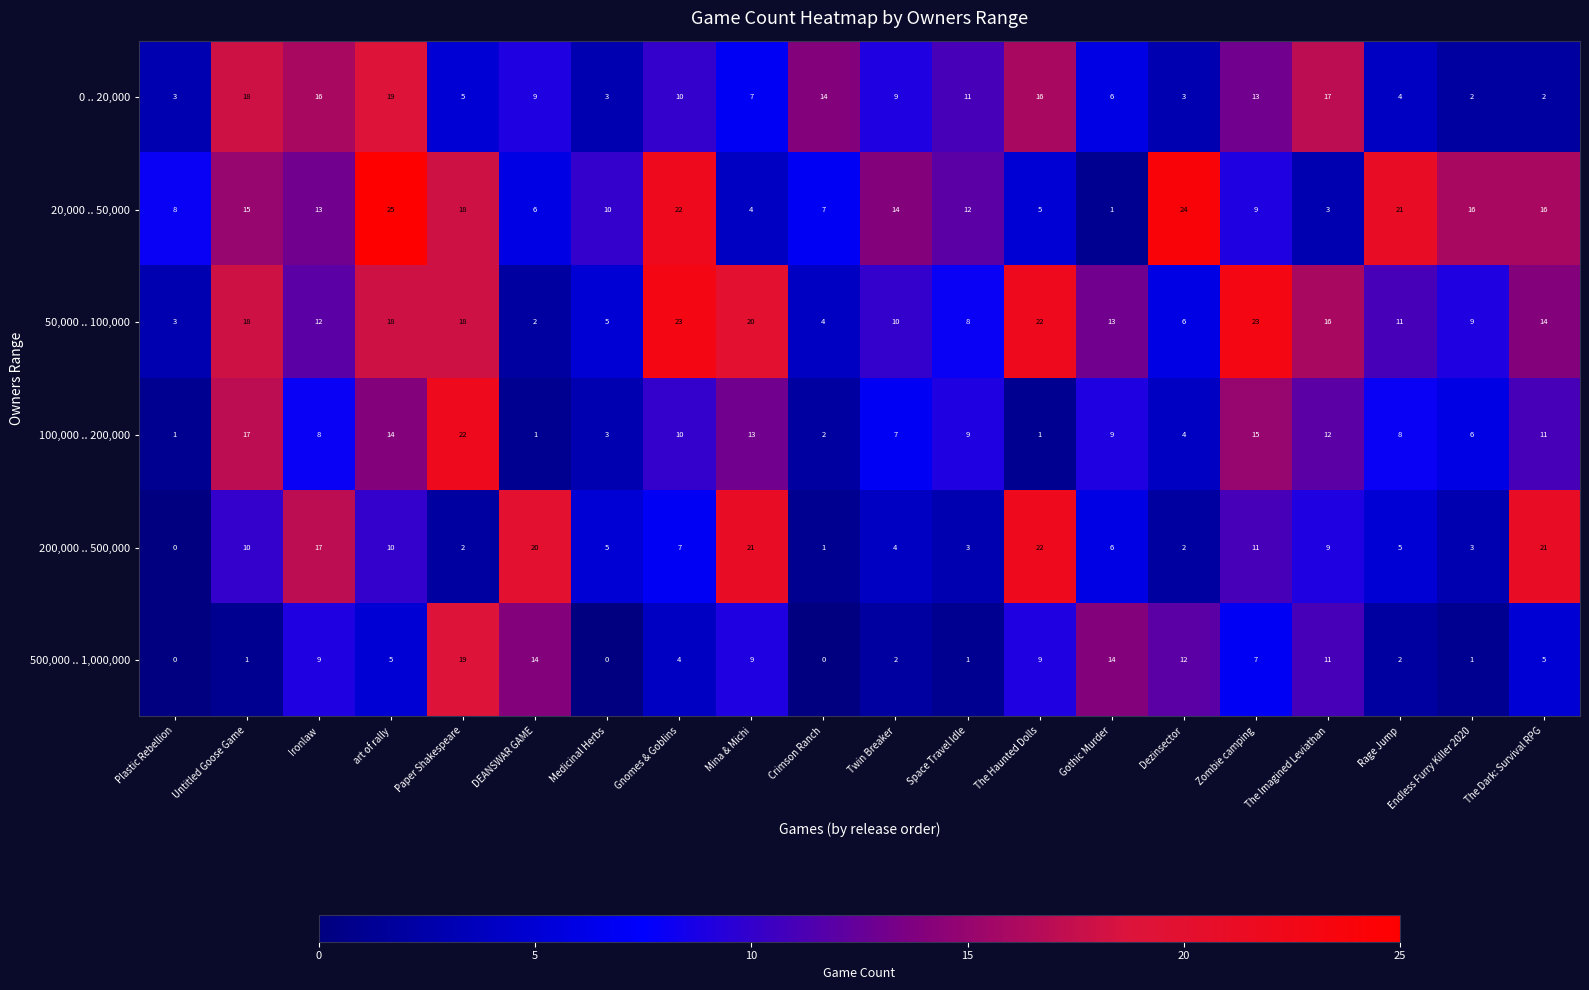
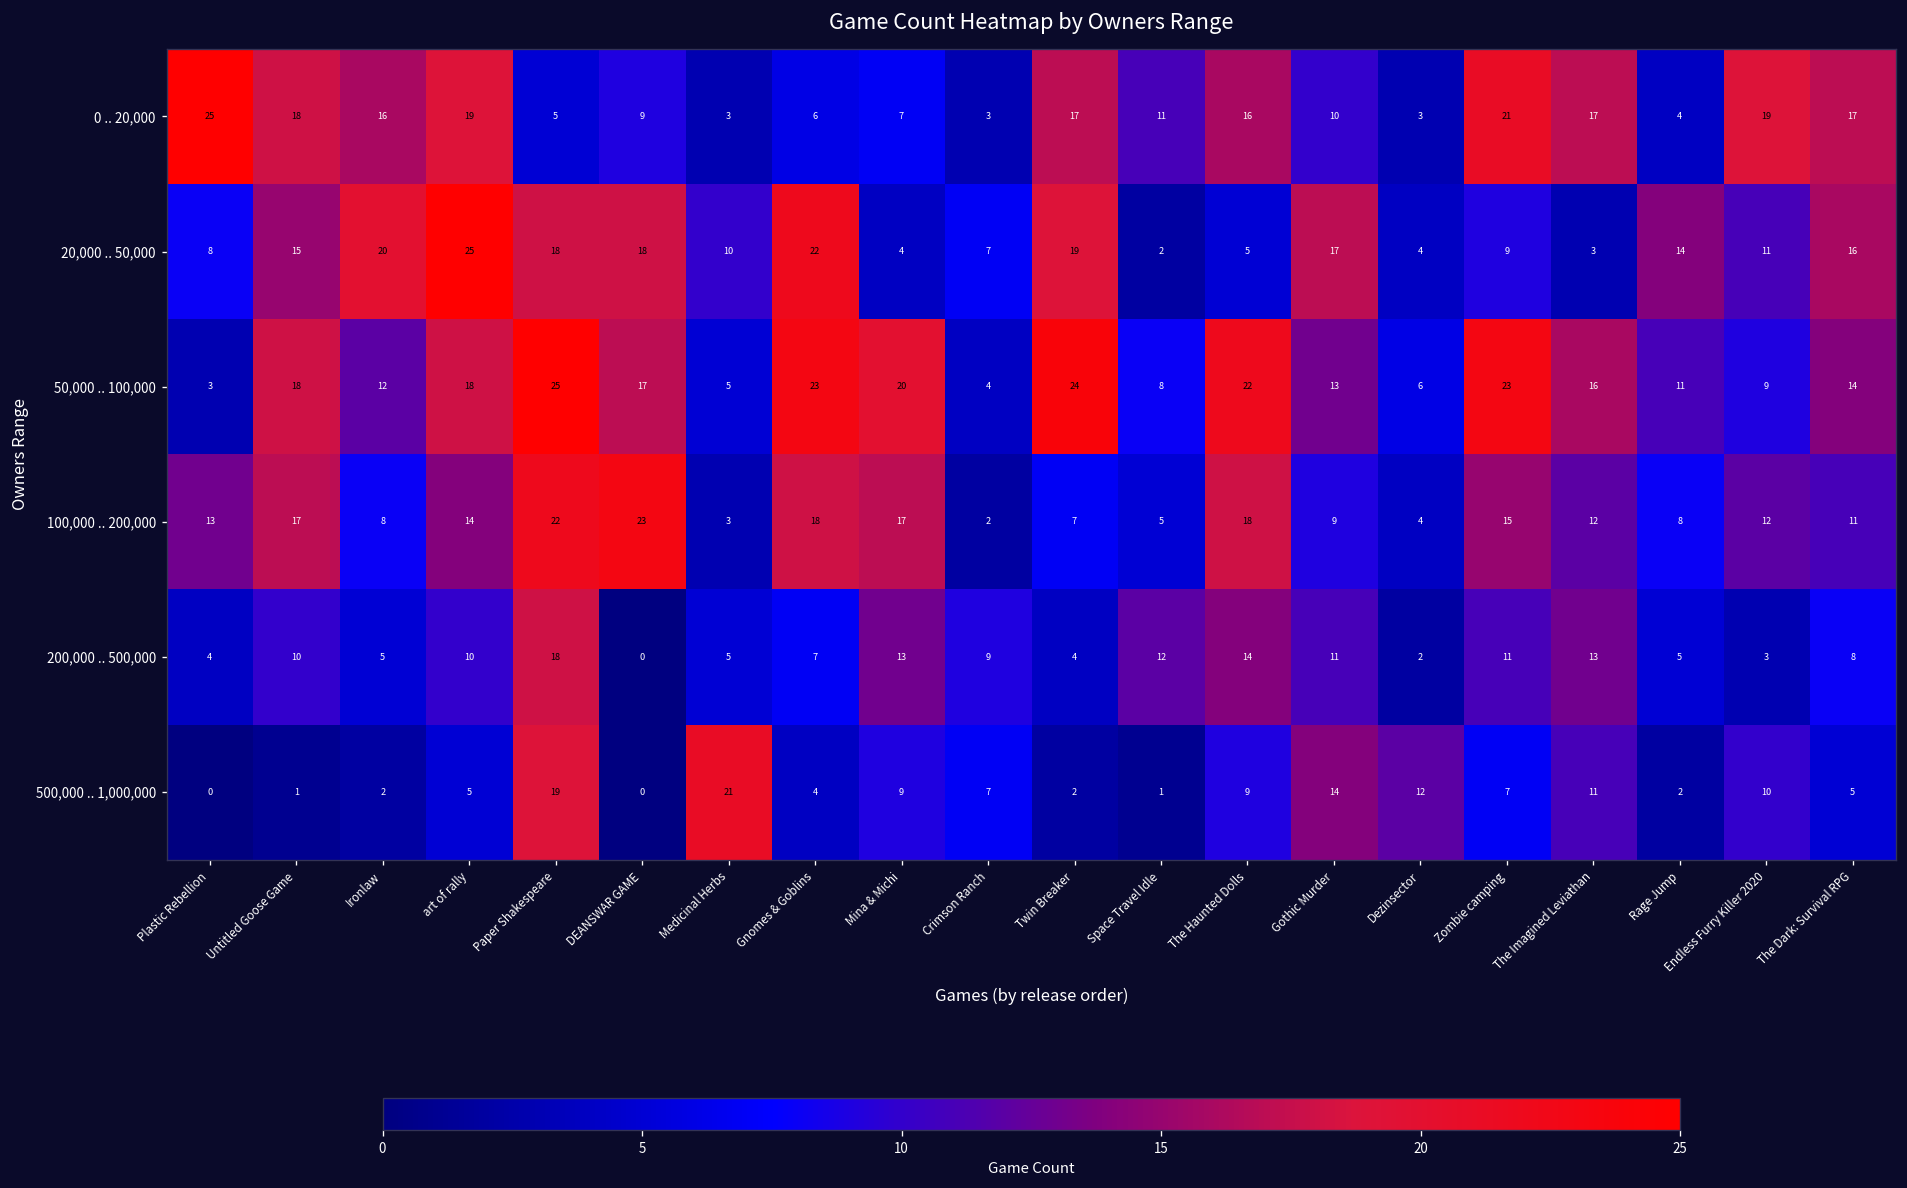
  {
    "0 .. 20,000": {
-     "Plastic Rebellion": 3,
+     "Plastic Rebellion": 25,
      "Untitled Goose Game": 18,
      "Ironlaw": 16,
      "art of rally": 19,
      "Paper Shakespeare": 5,
      "DEANSWAR GAME": 9,
      "Medicinal Herbs": 3,
-     "Gnomes & Goblins": 10,
+     "Gnomes & Goblins": 6,
      "Mina & Michi": 7,
-     "Crimson Ranch": 14,
-     "Twin Breaker": 9,
+     "Crimson Ranch": 3,
+     "Twin Breaker": 17,
      "Space Travel Idle": 11,
      "The Haunted Dolls": 16,
-     "Gothic Murder": 6,
+     "Gothic Murder": 10,
      "Dezinsector": 3,
-     "Zombie camping": 13,
+     "Zombie camping": 21,
      "The Imagined Leviathan": 17,
      "Rage Jump": 4,
-     "Endless Furry Killer 2020": 2,
-     "The Dark: Survival RPG": 2
+     "Endless Furry Killer 2020": 19,
+     "The Dark: Survival RPG": 17
    },
    "20,000 .. 50,000": {
      "Plastic Rebellion": 8,
      "Untitled Goose Game": 15,
-     "Ironlaw": 13,
+     "Ironlaw": 20,
      "art of rally": 25,
      "Paper Shakespeare": 18,
-     "DEANSWAR GAME": 6,
+     "DEANSWAR GAME": 18,
      "Medicinal Herbs": 10,
      "Gnomes & Goblins": 22,
      "Mina & Michi": 4,
      "Crimson Ranch": 7,
-     "Twin Breaker": 14,
-     "Space Travel Idle": 12,
+     "Twin Breaker": 19,
+     "Space Travel Idle": 2,
      "The Haunted Dolls": 5,
-     "Gothic Murder": 1,
-     "Dezinsector": 24,
+     "Gothic Murder": 17,
+     "Dezinsector": 4,
      "Zombie camping": 9,
      "The Imagined Leviathan": 3,
-     "Rage Jump": 21,
-     "Endless Furry Killer 2020": 16,
+     "Rage Jump": 14,
+     "Endless Furry Killer 2020": 11,
      "The Dark: Survival RPG": 16
    },
    "50,000 .. 100,000": {
      "Plastic Rebellion": 3,
      "Untitled Goose Game": 18,
      "Ironlaw": 12,
      "art of rally": 18,
-     "Paper Shakespeare": 18,
-     "DEANSWAR GAME": 2,
+     "Paper Shakespeare": 25,
+     "DEANSWAR GAME": 17,
      "Medicinal Herbs": 5,
      "Gnomes & Goblins": 23,
      "Mina & Michi": 20,
      "Crimson Ranch": 4,
-     "Twin Breaker": 10,
+     "Twin Breaker": 24,
      "Space Travel Idle": 8,
      "The Haunted Dolls": 22,
      "Gothic Murder": 13,
      "Dezinsector": 6,
      "Zombie camping": 23,
      "The Imagined Leviathan": 16,
      "Rage Jump": 11,
      "Endless Furry Killer 2020": 9,
      "The Dark: Survival RPG": 14
    },
    "100,000 .. 200,000": {
-     "Plastic Rebellion": 1,
+     "Plastic Rebellion": 13,
      "Untitled Goose Game": 17,
      "Ironlaw": 8,
      "art of rally": 14,
      "Paper Shakespeare": 22,
-     "DEANSWAR GAME": 1,
+     "DEANSWAR GAME": 23,
      "Medicinal Herbs": 3,
-     "Gnomes & Goblins": 10,
-     "Mina & Michi": 13,
+     "Gnomes & Goblins": 18,
+     "Mina & Michi": 17,
      "Crimson Ranch": 2,
      "Twin Breaker": 7,
-     "Space Travel Idle": 9,
-     "The Haunted Dolls": 1,
+     "Space Travel Idle": 5,
+     "The Haunted Dolls": 18,
      "Gothic Murder": 9,
      "Dezinsector": 4,
      "Zombie camping": 15,
      "The Imagined Leviathan": 12,
      "Rage Jump": 8,
-     "Endless Furry Killer 2020": 6,
+     "Endless Furry Killer 2020": 12,
      "The Dark: Survival RPG": 11
    },
    "200,000 .. 500,000": {
-     "Plastic Rebellion": 0,
+     "Plastic Rebellion": 4,
      "Untitled Goose Game": 10,
-     "Ironlaw": 17,
+     "Ironlaw": 5,
      "art of rally": 10,
-     "Paper Shakespeare": 2,
-     "DEANSWAR GAME": 20,
+     "Paper Shakespeare": 18,
+     "DEANSWAR GAME": 0,
      "Medicinal Herbs": 5,
      "Gnomes & Goblins": 7,
-     "Mina & Michi": 21,
-     "Crimson Ranch": 1,
+     "Mina & Michi": 13,
+     "Crimson Ranch": 9,
      "Twin Breaker": 4,
-     "Space Travel Idle": 3,
-     "The Haunted Dolls": 22,
-     "Gothic Murder": 6,
+     "Space Travel Idle": 12,
+     "The Haunted Dolls": 14,
+     "Gothic Murder": 11,
      "Dezinsector": 2,
      "Zombie camping": 11,
-     "The Imagined Leviathan": 9,
+     "The Imagined Leviathan": 13,
      "Rage Jump": 5,
      "Endless Furry Killer 2020": 3,
-     "The Dark: Survival RPG": 21
+     "The Dark: Survival RPG": 8
    },
    "500,000 .. 1,000,000": {
      "Plastic Rebellion": 0,
      "Untitled Goose Game": 1,
-     "Ironlaw": 9,
+     "Ironlaw": 2,
      "art of rally": 5,
      "Paper Shakespeare": 19,
-     "DEANSWAR GAME": 14,
-     "Medicinal Herbs": 0,
+     "DEANSWAR GAME": 0,
+     "Medicinal Herbs": 21,
      "Gnomes & Goblins": 4,
      "Mina & Michi": 9,
-     "Crimson Ranch": 0,
+     "Crimson Ranch": 7,
      "Twin Breaker": 2,
      "Space Travel Idle": 1,
      "The Haunted Dolls": 9,
      "Gothic Murder": 14,
      "Dezinsector": 12,
      "Zombie camping": 7,
      "The Imagined Leviathan": 11,
      "Rage Jump": 2,
-     "Endless Furry Killer 2020": 1,
+     "Endless Furry Killer 2020": 10,
      "The Dark: Survival RPG": 5
    }
  }
